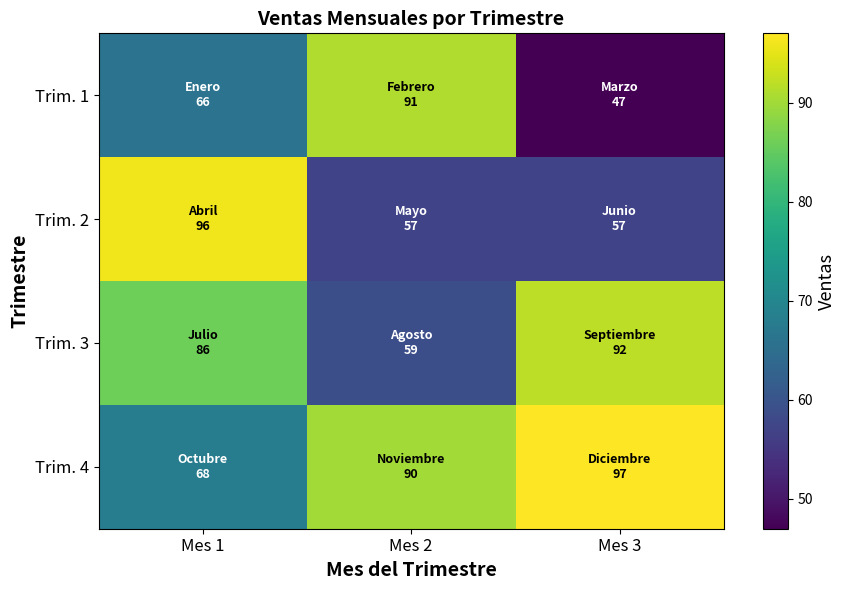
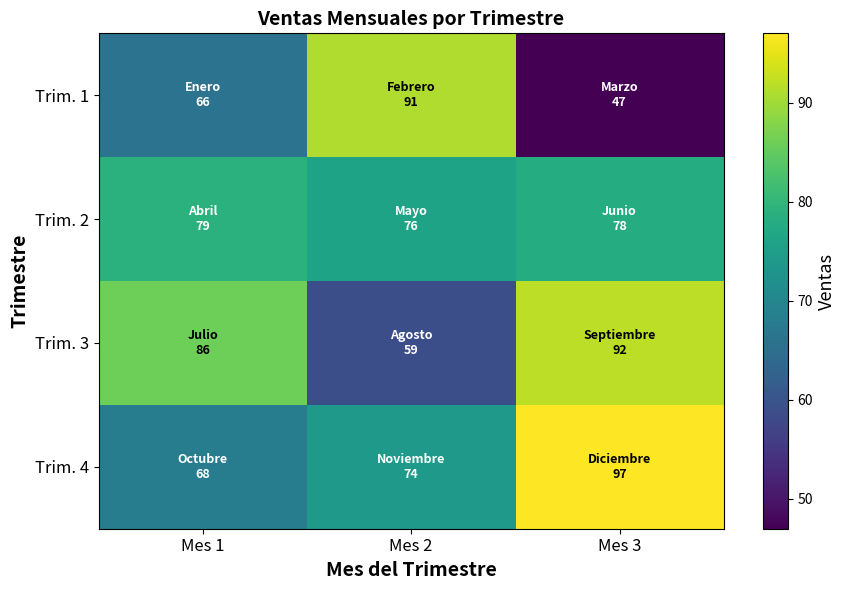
  {
    "Trim. 1": {
      "Mes 1": 66,
      "Mes 2": 91,
      "Mes 3": 47
    },
    "Trim. 2": {
-     "Mes 1": 96,
-     "Mes 2": 57,
-     "Mes 3": 57
+     "Mes 1": 79,
+     "Mes 2": 76,
+     "Mes 3": 78
    },
    "Trim. 3": {
      "Mes 1": 86,
      "Mes 2": 59,
      "Mes 3": 92
    },
    "Trim. 4": {
      "Mes 1": 68,
-     "Mes 2": 90,
+     "Mes 2": 74,
      "Mes 3": 97
    }
  }
